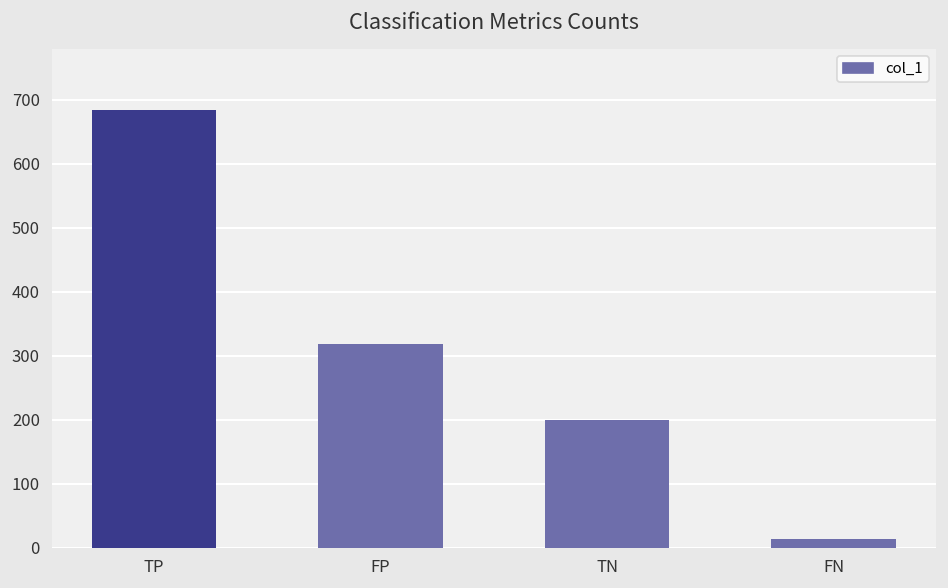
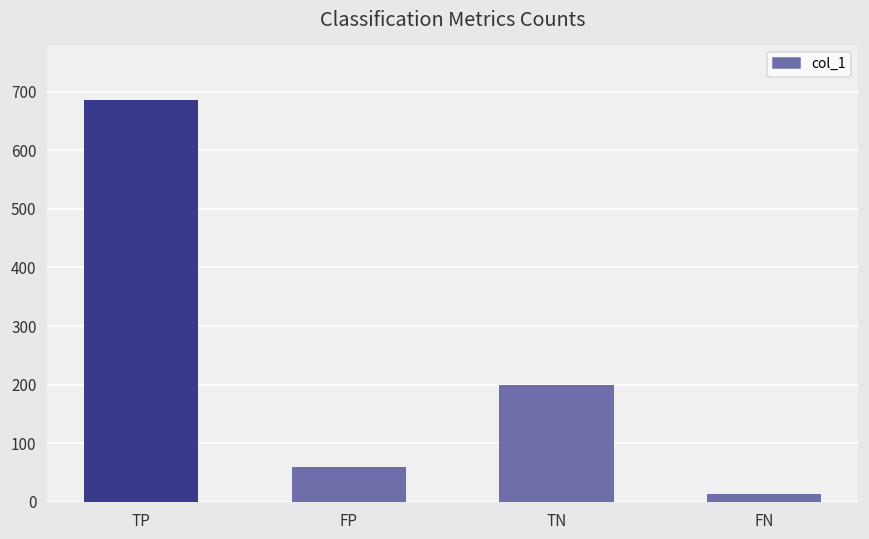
  {
    "TP": 690,
-   "FP": 320,
+   "FP": 60,
    "TN": 200,
    "FN": 10
  }
